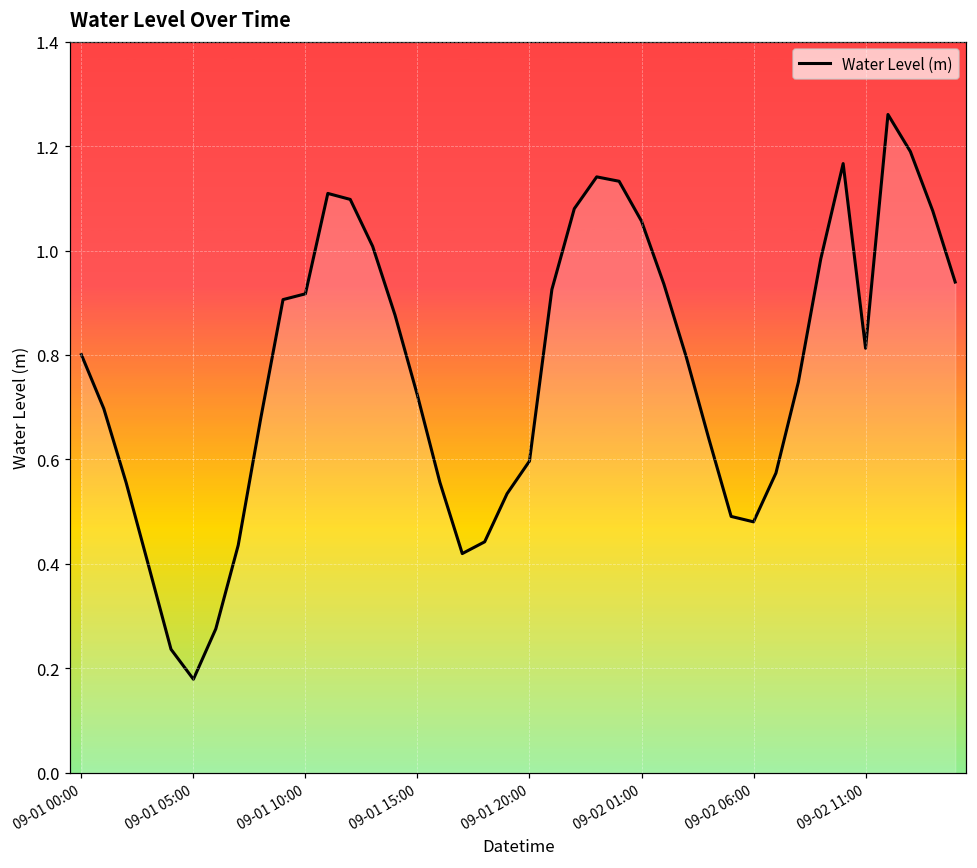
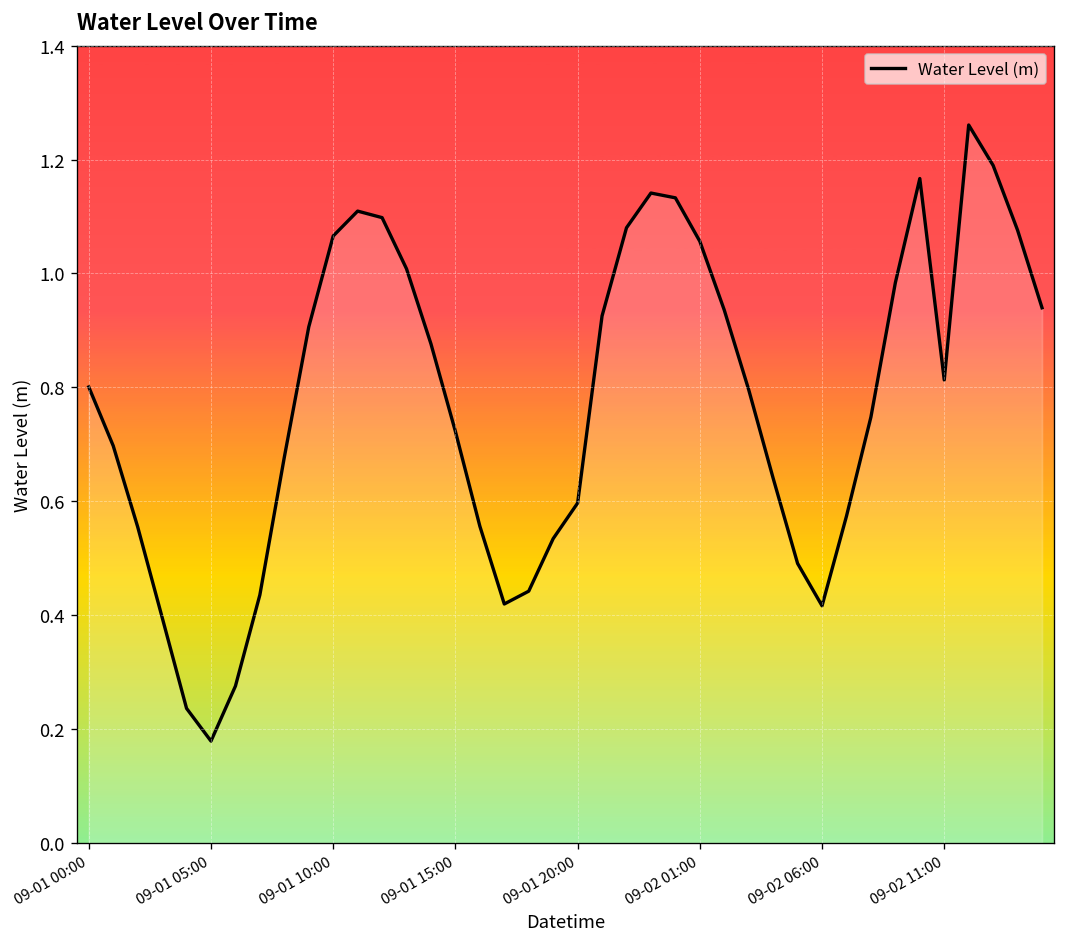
  {
    "09-01 00:00": 0.80,
    "09-01 05:00": 0.18,
-   "09-01 10:00": 0.92,
+   "09-01 10:00": 1.07,
    "09-01 15:00": 0.72,
    "09-01 20:00": 0.60,
    "09-02 01:00": 1.06,
-   "09-02 06:00": 0.48,
+   "09-02 06:00": 0.42,
    "09-02 11:00": 0.81
  }
